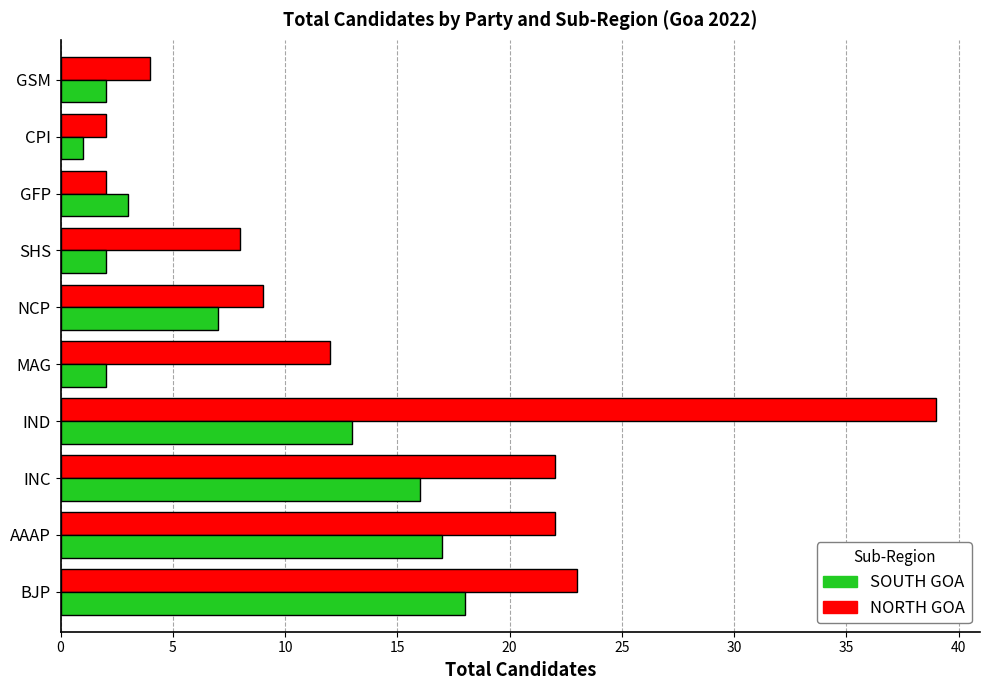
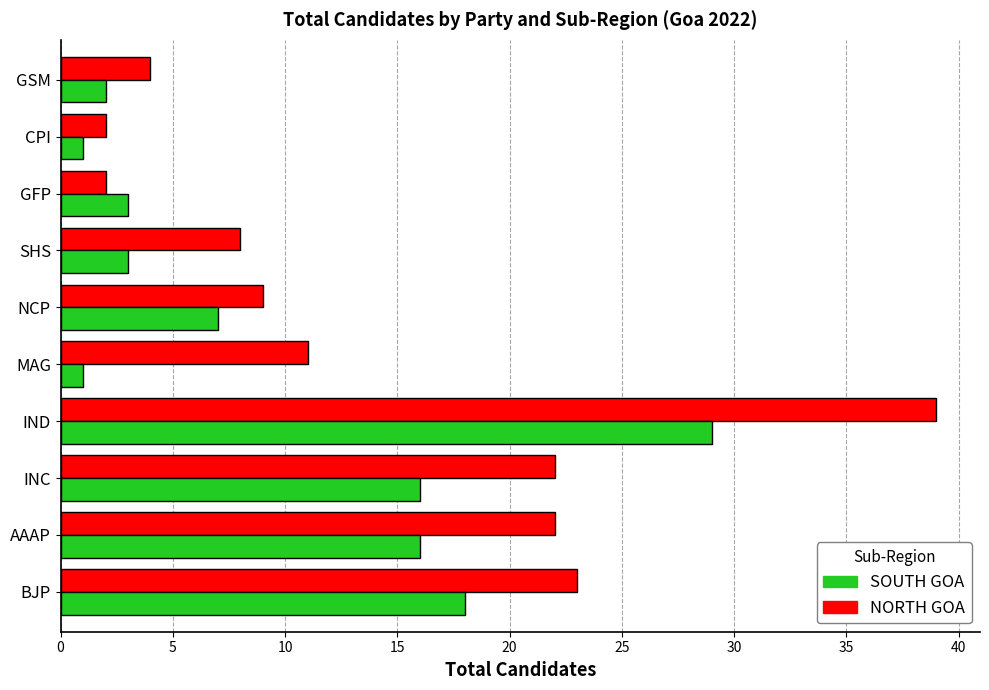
  {
    "NORTH GOA": {
      "GSM": 4,
      "CPI": 2,
      "GFP": 2,
      "SHS": 8,
      "NCP": 9,
-     "MAG": 12,
+     "MAG": 11,
      "IND": 39,
      "INC": 22,
      "AAAP": 22,
      "BJP": 23
    },
    "SOUTH GOA": {
      "GSM": 2,
      "CPI": 1,
      "GFP": 3,
-     "SHS": 2,
+     "SHS": 3,
      "NCP": 7,
-     "MAG": 2,
-     "IND": 13,
+     "MAG": 1,
+     "IND": 29,
      "INC": 16,
-     "AAAP": 17,
+     "AAAP": 16,
      "BJP": 18
    }
  }
